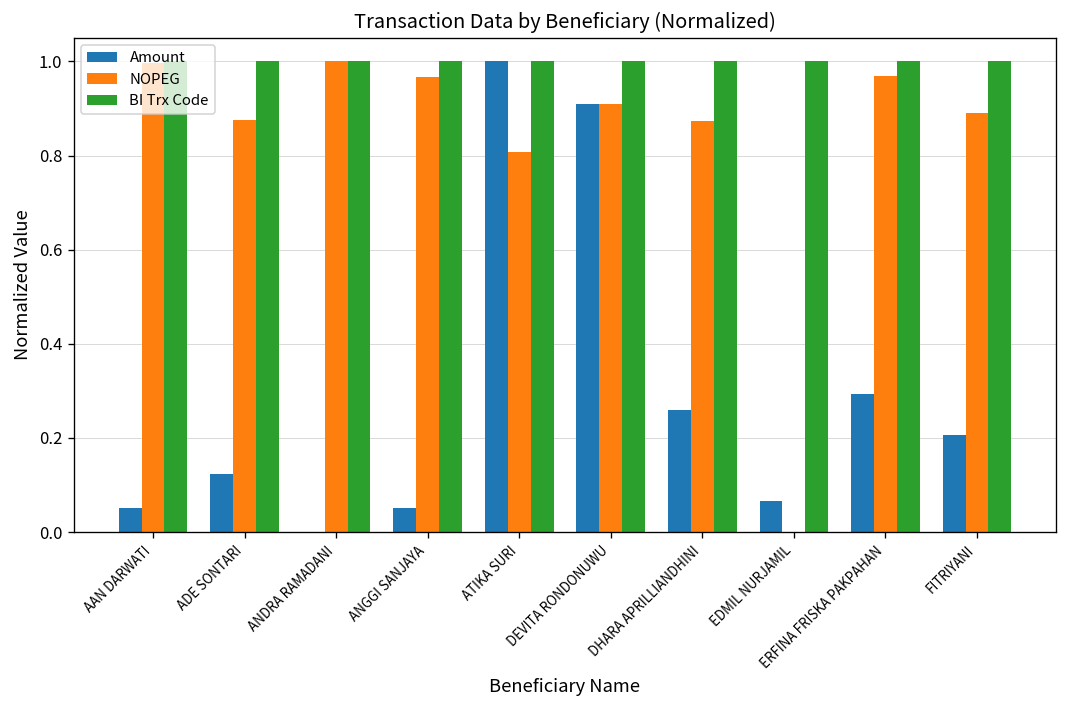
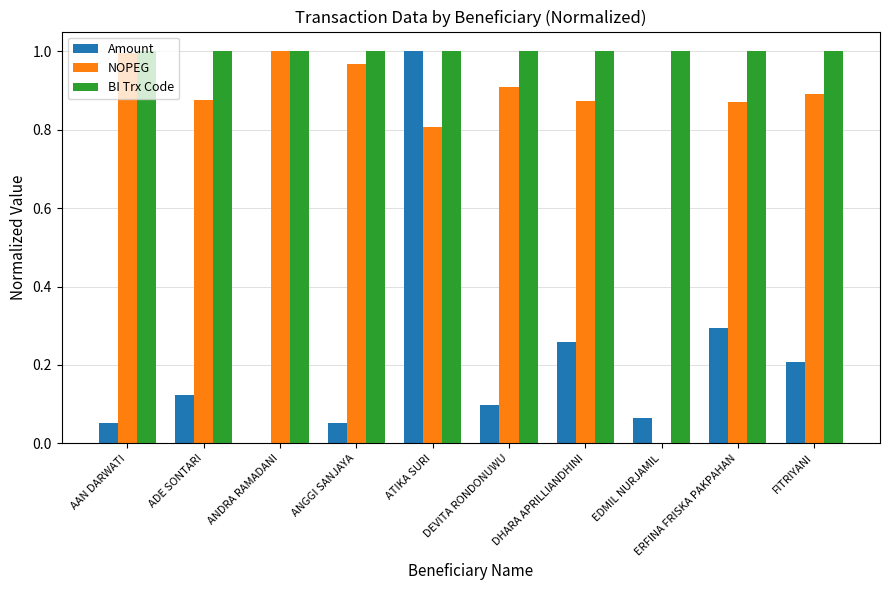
  {
    "Amount": {
      "AAN DARWATI": 0.05,
      "ADE SONTARI": 0.12,
      "ANDRA RAMADANI": 0.00,
      "ANGGI SANJAYA": 0.05,
      "ATIKA SURI": 1.00,
-     "DEVITA RONDONUWU": 0.91,
+     "DEVITA RONDONUWU": 0.10,
      "DHARA APRILLIANDHINI": 0.26,
      "EDMIL NURJAMIL": 0.07,
      "ERFINA FRISKA PAKPAHAN": 0.29,
      "FITRIYANI": 0.21
    },
    "NOPEG": {
      "ADE SONTARI": 0.88,
      "ANDRA RAMADANI": 1.00,
      "ANGGI SANJAYA": 0.97,
      "ATIKA SURI": 0.81,
      "DEVITA RONDONUWU": 0.91,
      "DHARA APRILLIANDHINI": 0.87,
      "EDMIL NURJAMIL": 0.00,
-     "ERFINA FRISKA PAKPAHAN": 0.97,
+     "ERFINA FRISKA PAKPAHAN": 0.87,
      "FITRIYANI": 0.89
    },
    "BI Trx Code": {
      "ADE SONTARI": 1.00,
      "ANDRA RAMADANI": 1.00,
      "ANGGI SANJAYA": 1.00,
      "ATIKA SURI": 1.00,
      "DEVITA RONDONUWU": 1.00,
      "DHARA APRILLIANDHINI": 1.00,
      "EDMIL NURJAMIL": 1.00,
      "ERFINA FRISKA PAKPAHAN": 1.00,
      "FITRIYANI": 1.00
    }
  }
